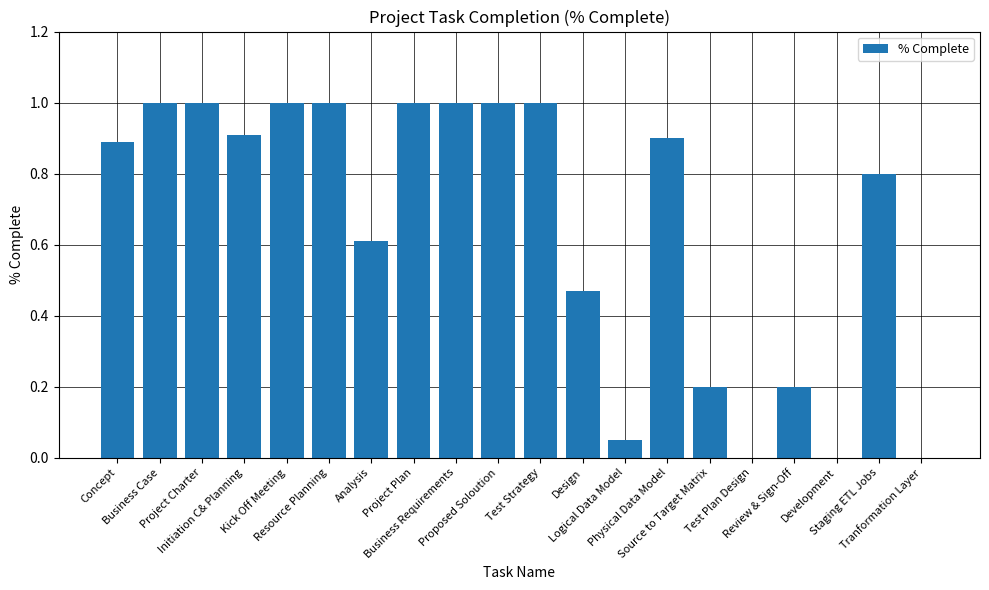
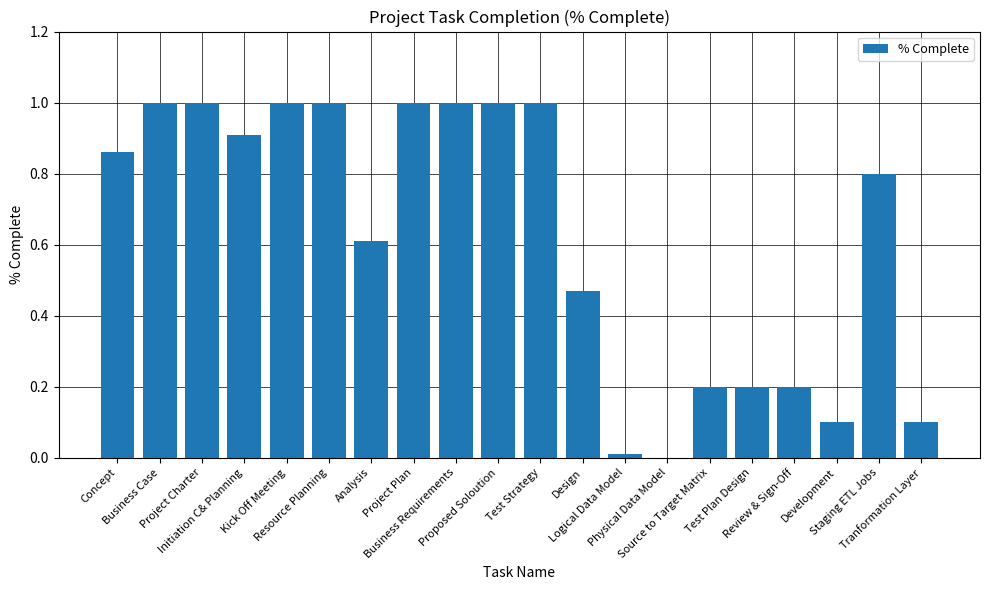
  {
-   "Concept": 0.89,
+   "Concept": 0.86,
    "Business Case": 1.00,
    "Project Charter": 1.00,
    "Initiation C& Planning": 0.91,
    "Kick Off Meeting": 1.00,
    "Resource Planning": 1.00,
    "Analysis": 0.61,
    "Project Plan": 1.00,
    "Business Requirements": 1.00,
    "Proposed Soloution": 1.00,
    "Test Strategy": 1.00,
    "Design": 0.47,
-   "Logical Data Model": 0.05,
-   "Physical Data Model": 0.9,
+   "Logical Data Model": 0.01,
+   "Physical Data Model": 0.0,
    "Source to Target Matrix": 0.20,
-   "Test Plan Design": 0.0,
+   "Test Plan Design": 0.2,
    "Review & Sign-Off": 0.20,
-   "Development": 0.0,
+   "Development": 0.1,
    "Staging ETL Jobs": 0.80,
-   "Tranformation Layer": 0.0
+   "Tranformation Layer": 0.1
  }
